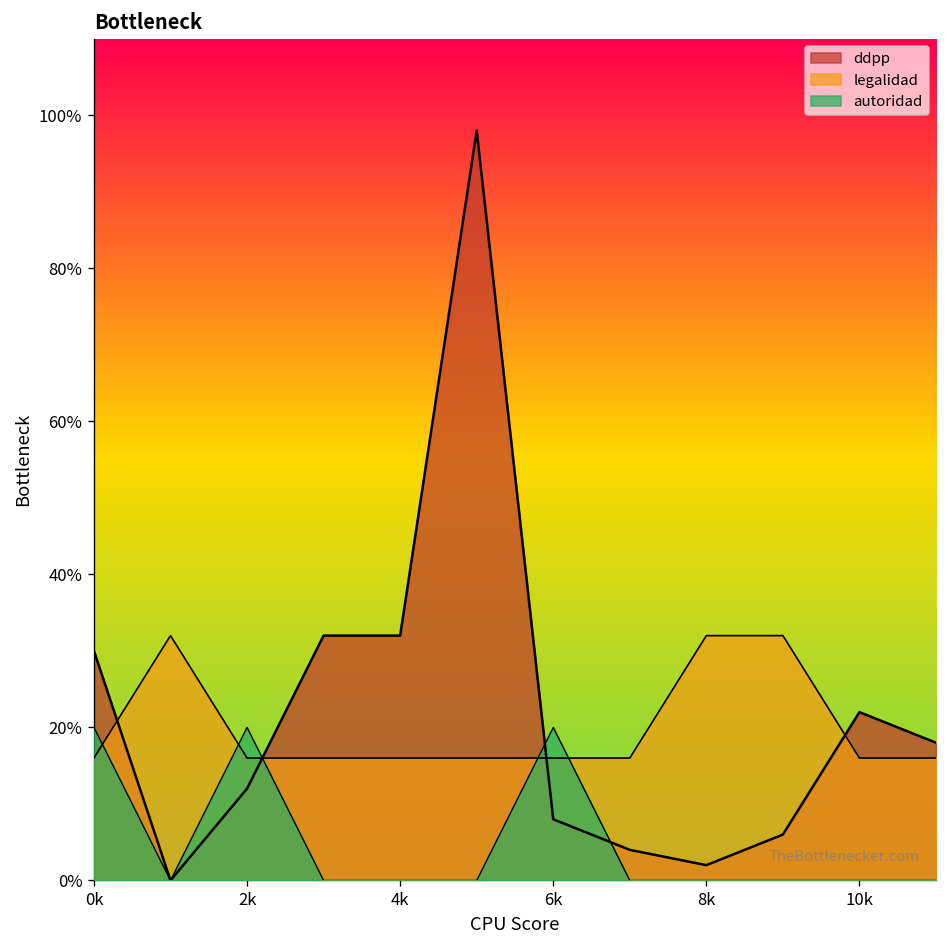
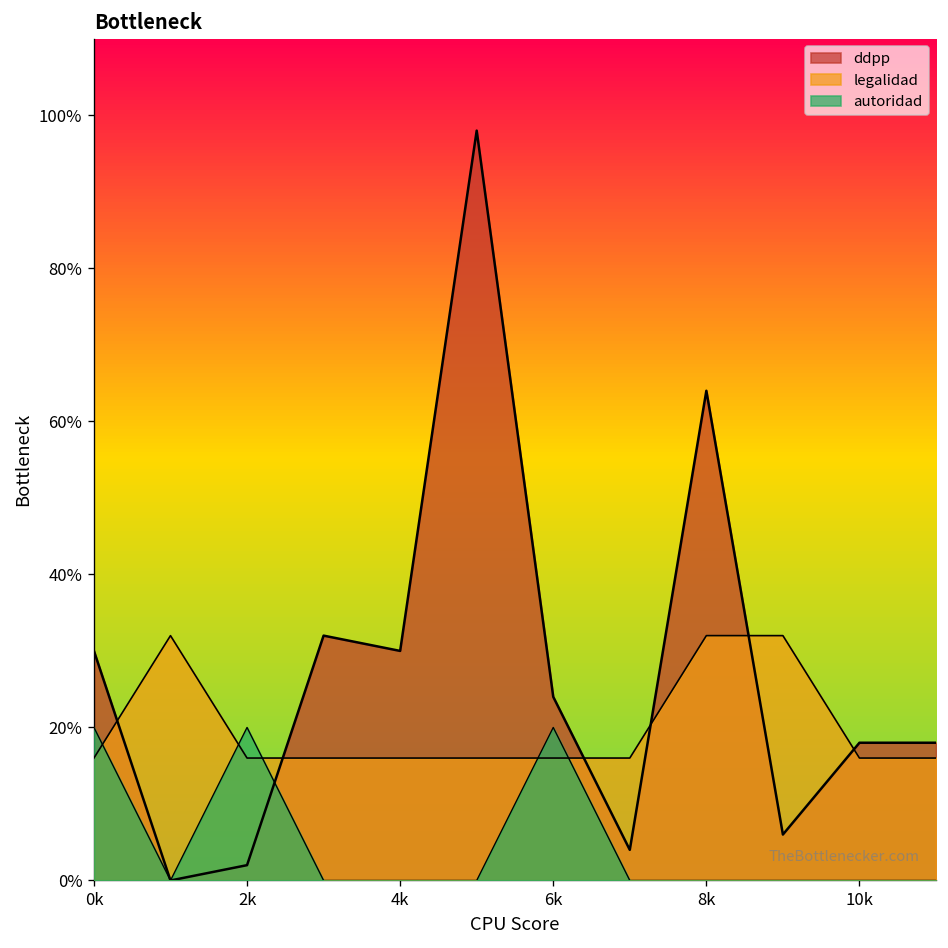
  {
    "ddpp": {
      "0k": "30%",
-     "2k": "12%",
-     "4k": "32%",
-     "6k": "8%",
-     "8k": "2%",
-     "10k": "22%"
+     "2k": "2%",
+     "4k": "30%",
+     "6k": "24%",
+     "8k": "64%",
+     "10k": "18%"
    },
    "legalidad": {
      "0k": "16%",
      "2k": "16%",
      "4k": "16%",
      "6k": "16%",
      "8k": "32%",
      "10k": "16%"
    },
    "autoridad": {
      "0k": "20%",
      "2k": "20%",
      "4k": "0%",
      "6k": "20%",
      "8k": "0%",
      "10k": "0%"
    }
  }
